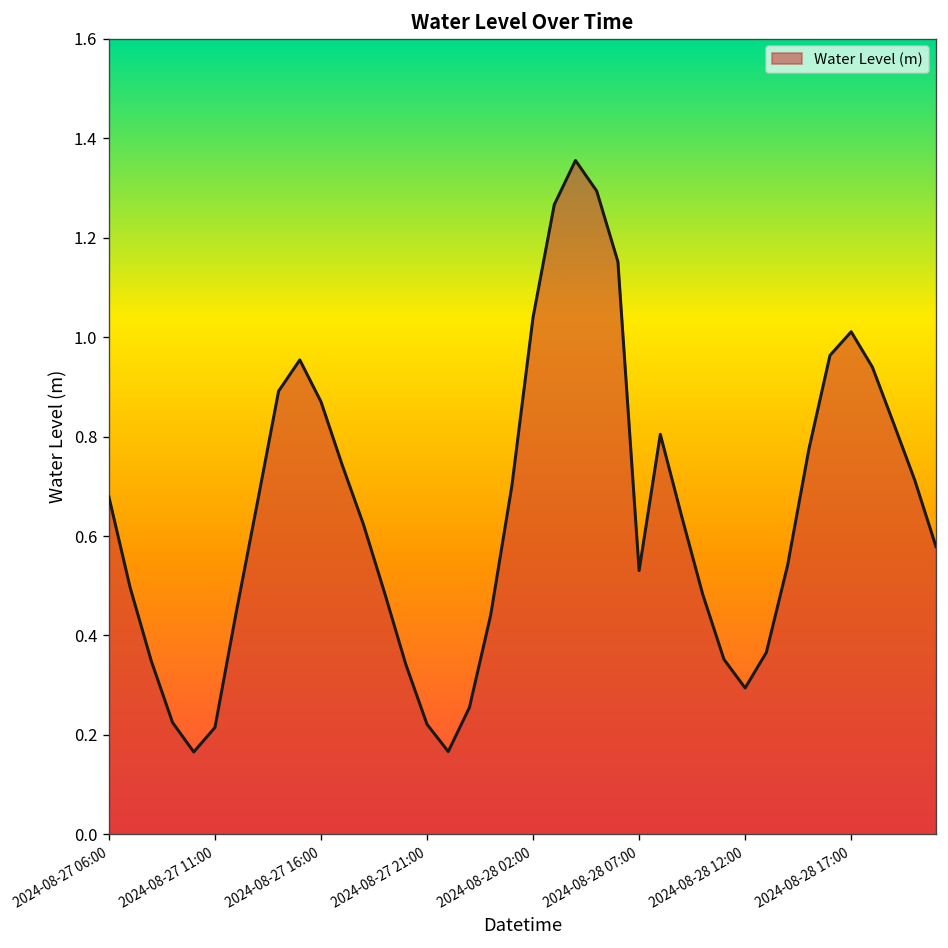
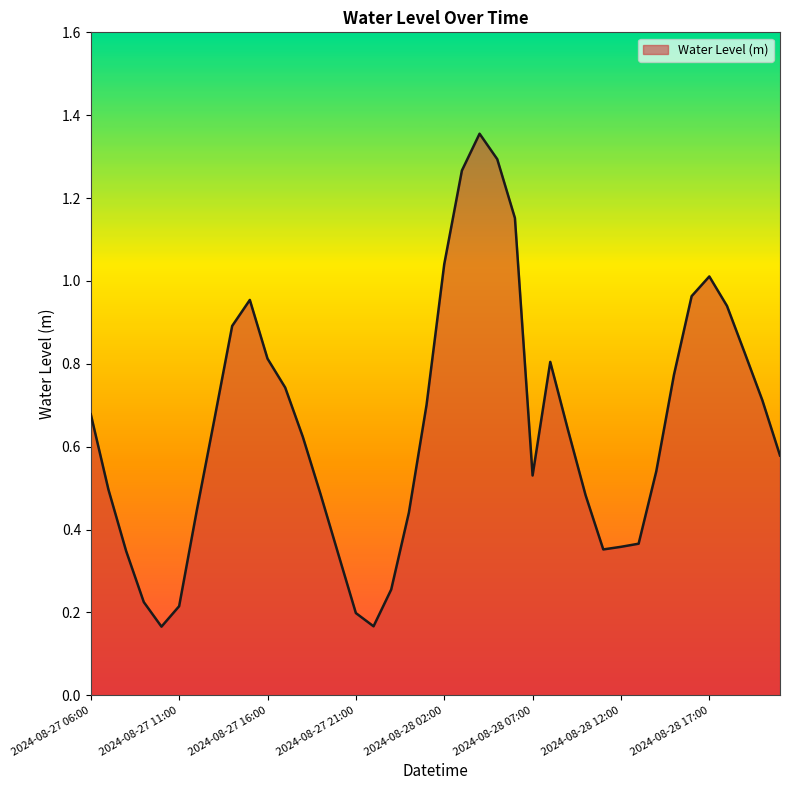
  {
    "2024-08-27 06:00": 0.68,
    "2024-08-27 11:00": 0.22,
-   "2024-08-27 16:00": 0.87,
-   "2024-08-27 21:00": 0.22,
+   "2024-08-27 16:00": 0.81,
+   "2024-08-27 21:00": 0.20,
    "2024-08-28 02:00": 1.04,
    "2024-08-28 07:00": 0.53,
-   "2024-08-28 12:00": 0.29,
+   "2024-08-28 12:00": 0.36,
    "2024-08-28 17:00": 1.01
  }
